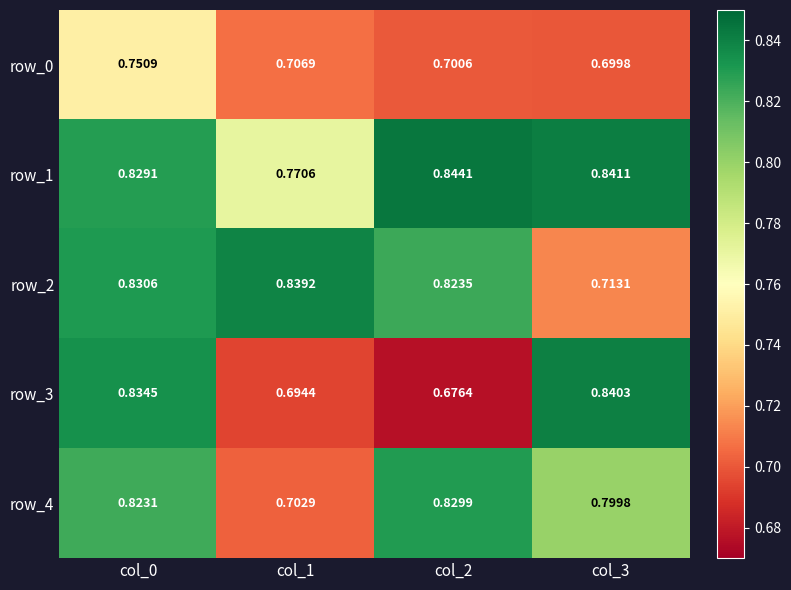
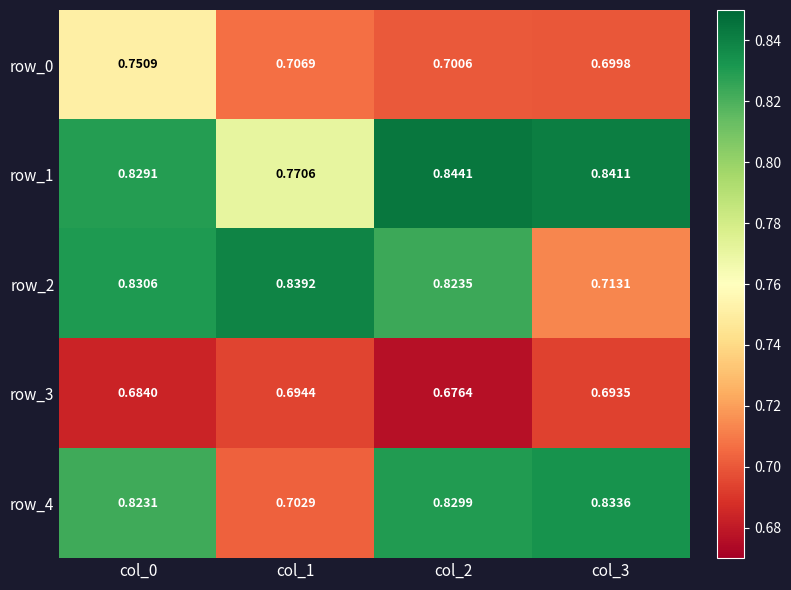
  {
    "row_0": {
      "col_0": 0.7509,
      "col_1": 0.7069,
      "col_2": 0.7006,
      "col_3": 0.6998
    },
    "row_1": {
      "col_0": 0.8291,
      "col_1": 0.7706,
      "col_2": 0.8441,
      "col_3": 0.8411
    },
    "row_2": {
      "col_0": 0.8306,
      "col_1": 0.8392,
      "col_2": 0.8235,
      "col_3": 0.7131
    },
    "row_3": {
-     "col_0": 0.8345,
+     "col_0": 0.6840,
      "col_1": 0.6944,
      "col_2": 0.6764,
-     "col_3": 0.8403
+     "col_3": 0.6935
    },
    "row_4": {
      "col_0": 0.8231,
      "col_1": 0.7029,
      "col_2": 0.8299,
-     "col_3": 0.7998
+     "col_3": 0.8336
    }
  }
